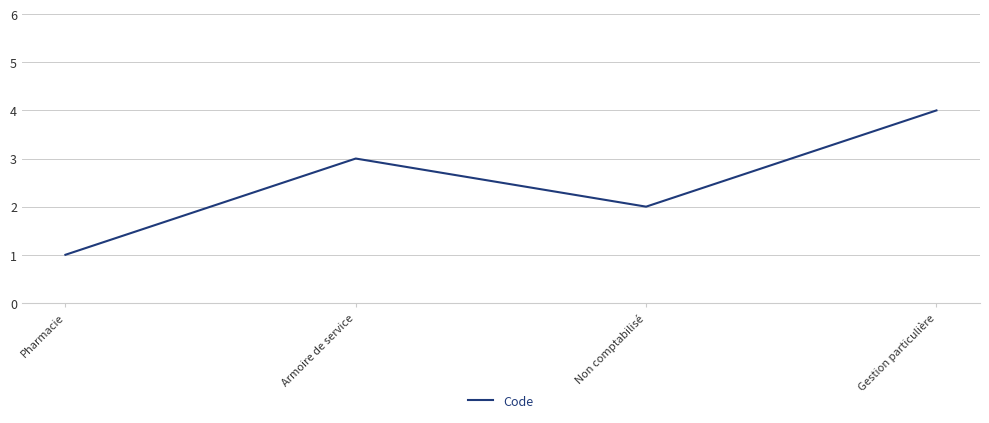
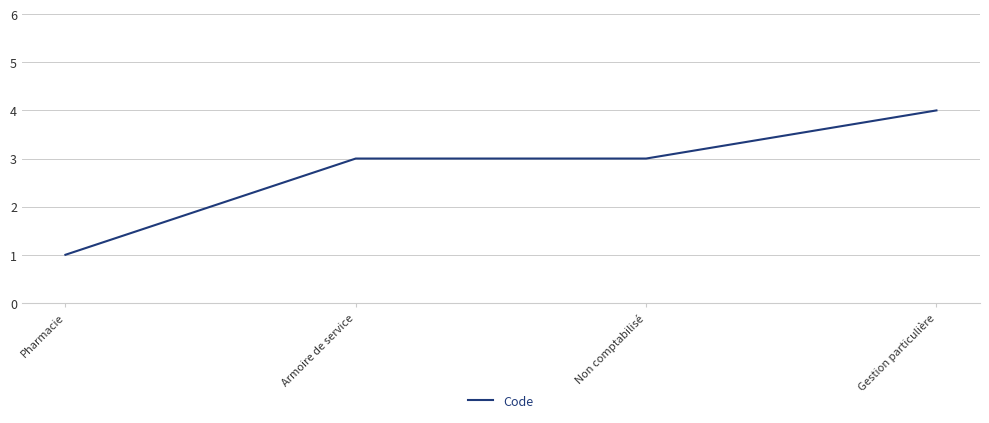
  {
    "Pharmacie": 1,
    "Armoire de service": 3,
-   "Non comptabilisé": 2,
+   "Non comptabilisé": 3,
    "Gestion particulière": 4
  }
